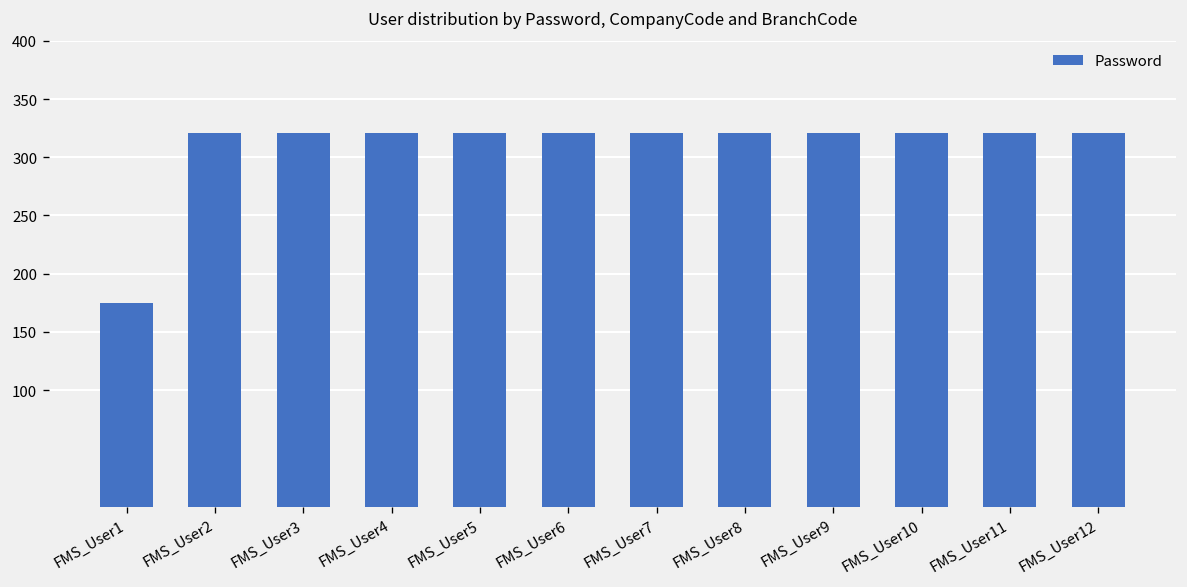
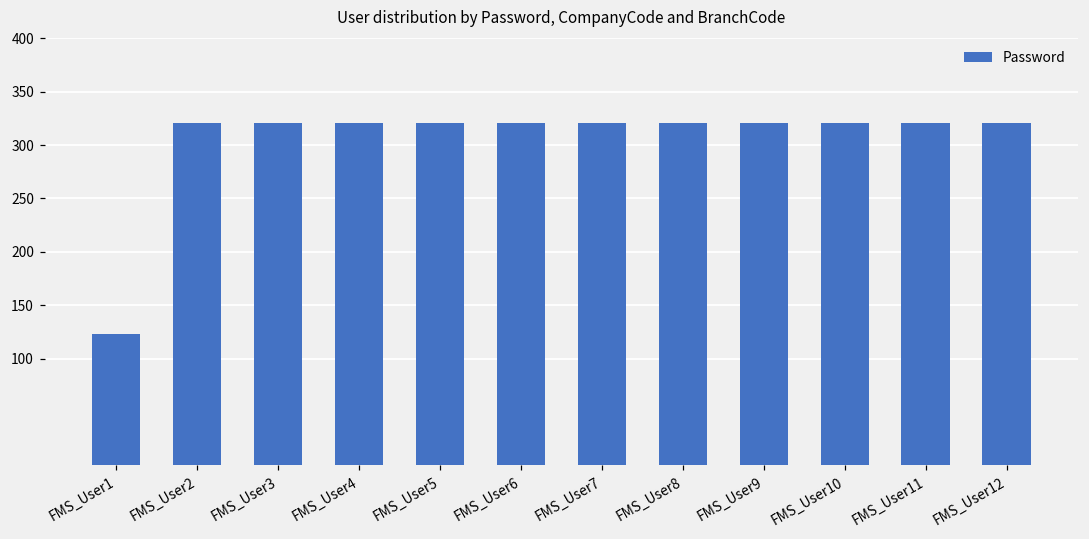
  {
-   "FMS_User1": 180,
+   "FMS_User1": 120,
    "FMS_User2": 320,
    "FMS_User3": 320,
    "FMS_User4": 320,
    "FMS_User5": 320,
    "FMS_User6": 320,
    "FMS_User7": 320,
    "FMS_User8": 320,
    "FMS_User9": 320,
    "FMS_User10": 320,
    "FMS_User11": 320,
    "FMS_User12": 320
  }
